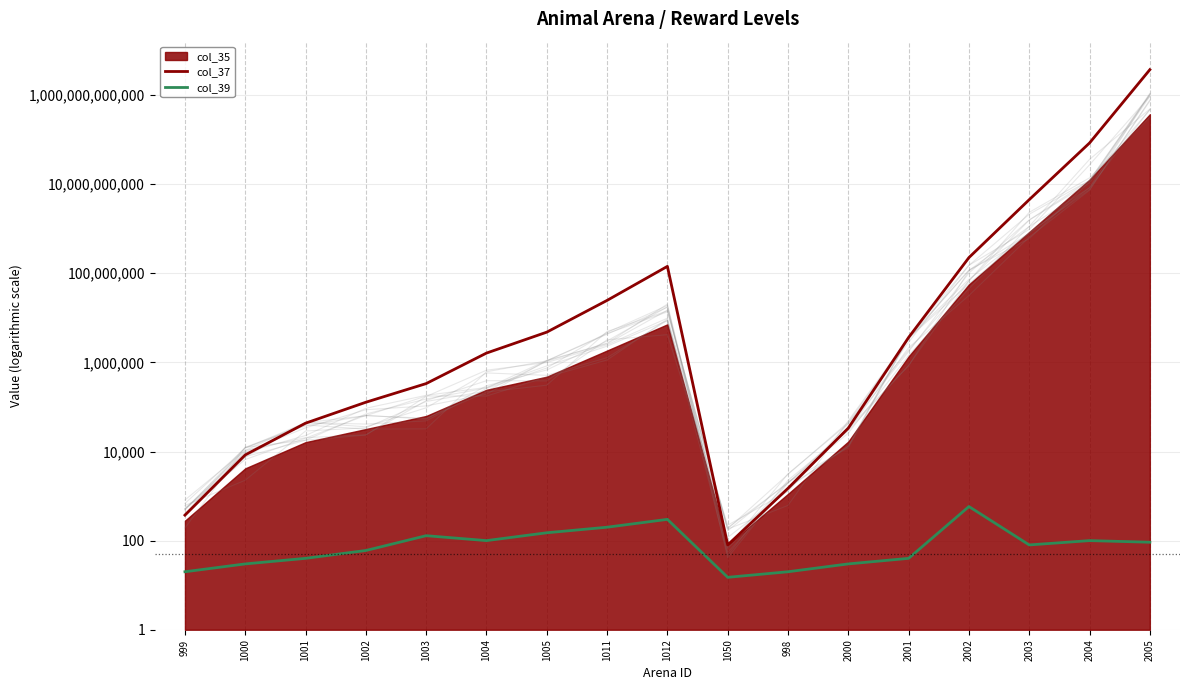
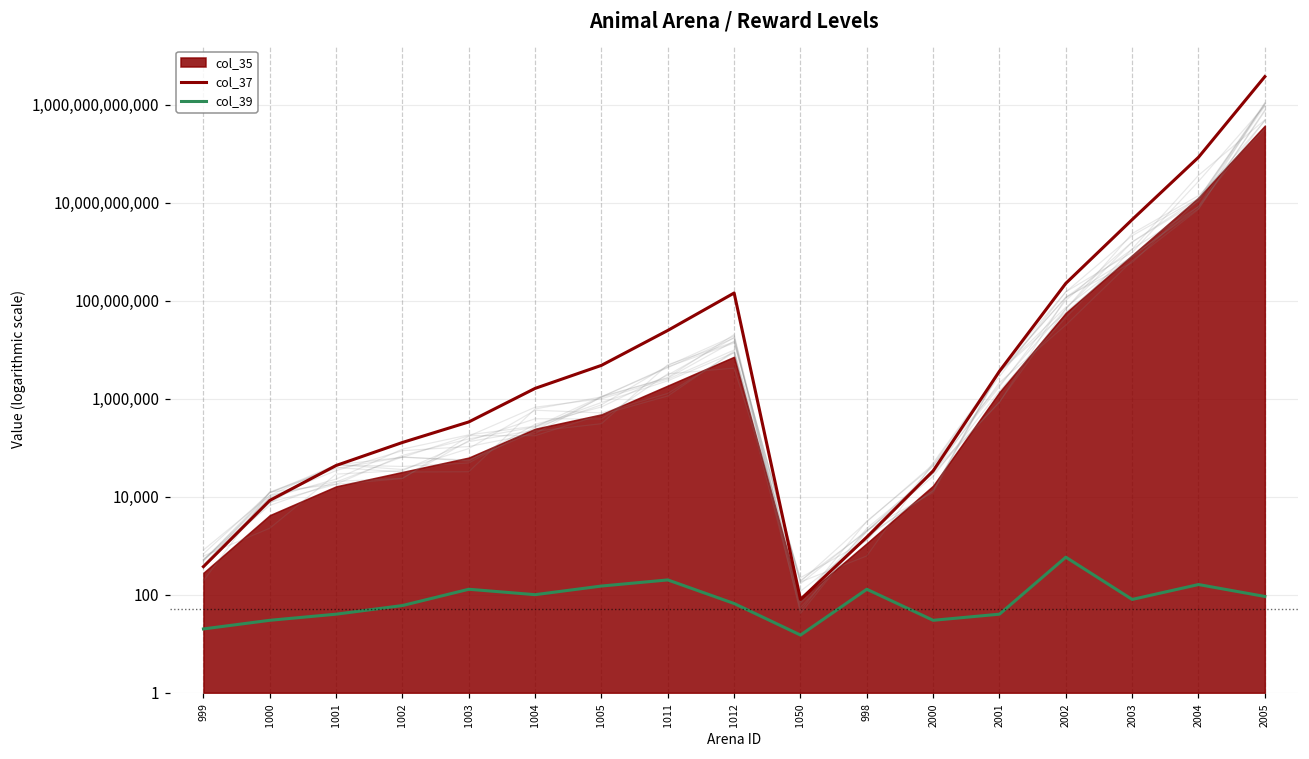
  {
    "col_39": {
      "999": 20,
      "1000": 30,
      "1001": 40,
      "1002": 60,
      "1003": 130,
      "1004": 100,
      "1005": 150,
      "1011": 200,
-     "1012": 300,
+     "1012": 70,
      "1050": 15,
-     "998": 20,
+     "998": 130,
      "2000": 30,
      "2001": 40,
      "2002": 600,
      "2003": 80,
-     "2004": 100,
+     "2004": 160,
      "2005": 90
    }
  }
